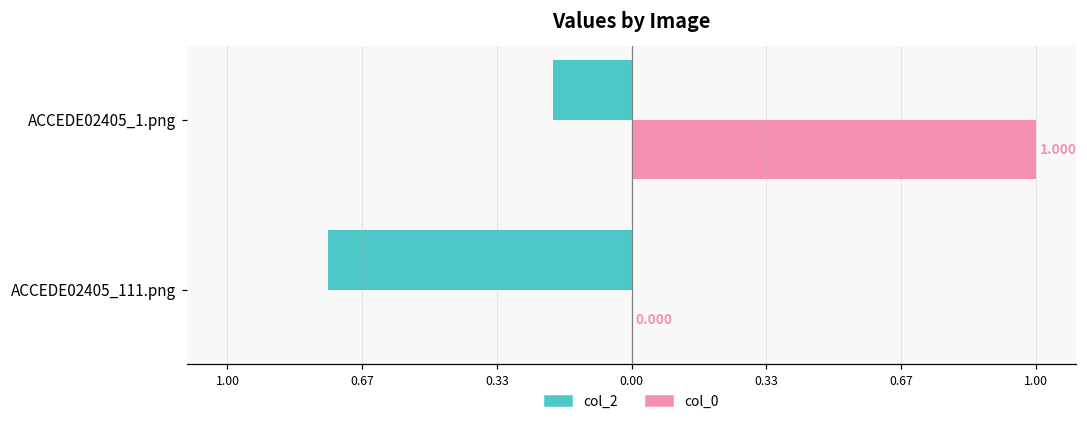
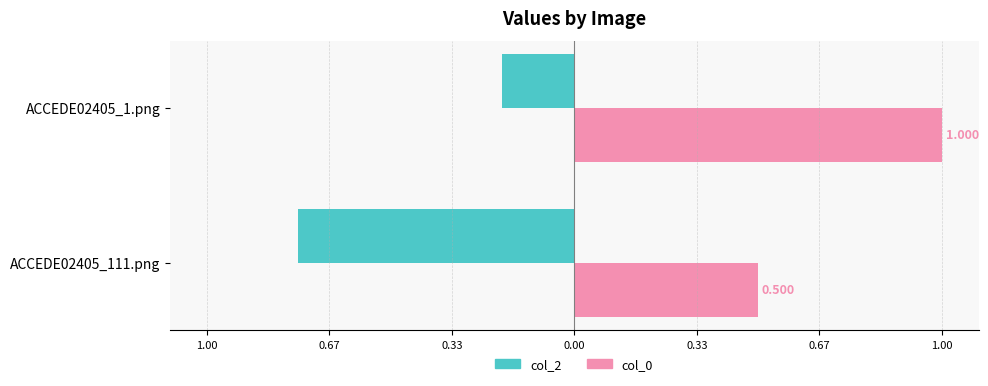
  {
    "col_0": {
      "ACCEDE02405_1.png": 1.000,
-     "ACCEDE02405_111.png": 0.000
+     "ACCEDE02405_111.png": 0.500
    }
  }
